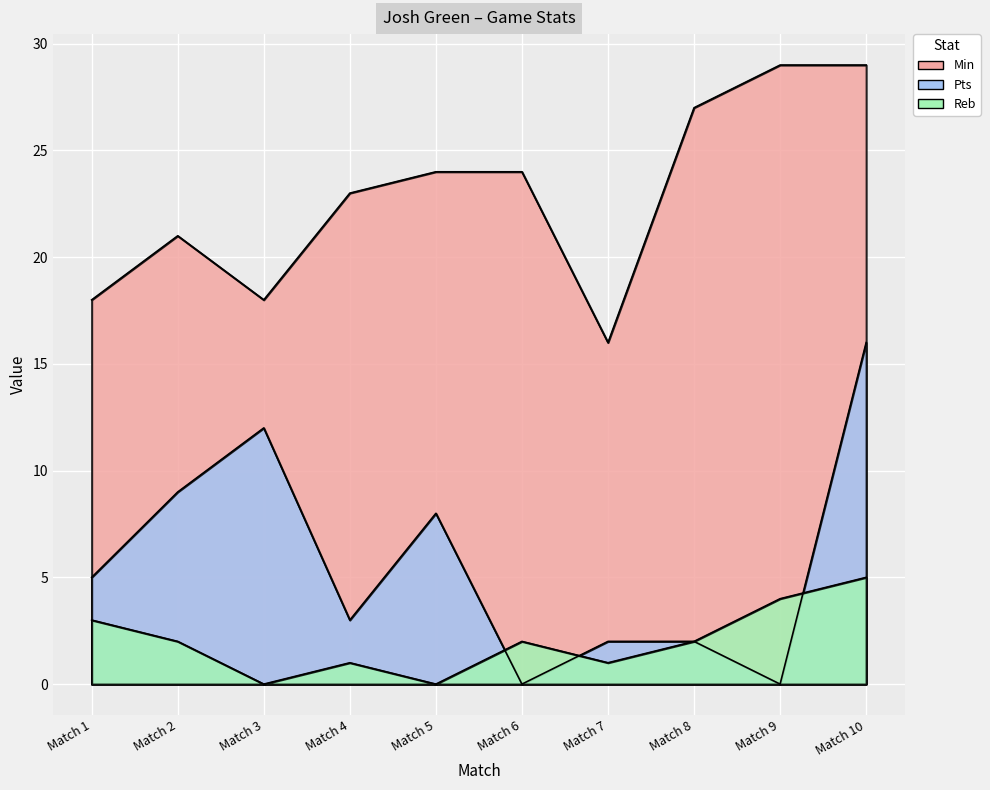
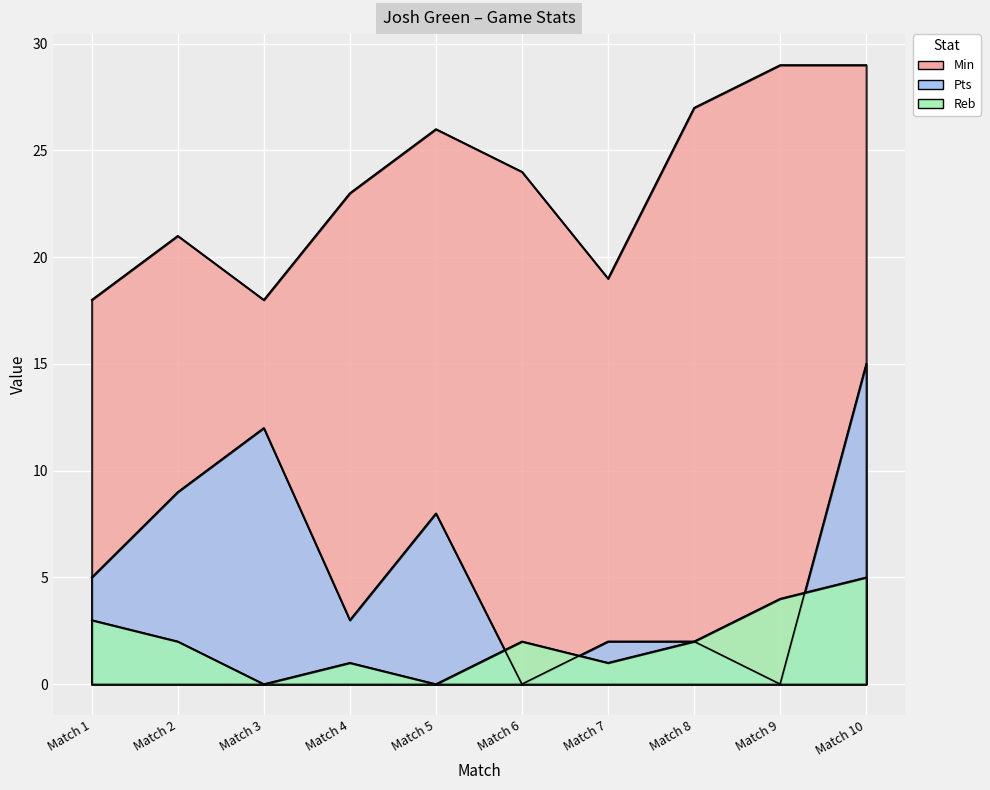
  {
    "Min": {
      "Match 1": 18,
      "Match 2": 21,
      "Match 3": 18,
      "Match 4": 23,
-     "Match 5": 24,
+     "Match 5": 26,
      "Match 6": 24,
-     "Match 7": 16,
+     "Match 7": 19,
      "Match 8": 27,
      "Match 9": 29,
      "Match 10": 29
    },
    "Pts": {
      "Match 1": 5,
      "Match 2": 9,
      "Match 3": 12,
      "Match 4": 3,
      "Match 5": 8,
      "Match 6": 0,
      "Match 7": 2,
      "Match 9": 0,
-     "Match 10": 16
+     "Match 10": 15
    },
    "Reb": {
      "Match 1": 3,
      "Match 2": 2,
      "Match 3": 0,
      "Match 4": 1,
      "Match 5": 0,
      "Match 6": 2,
      "Match 7": 1,
      "Match 9": 4,
      "Match 10": 5
    }
  }
